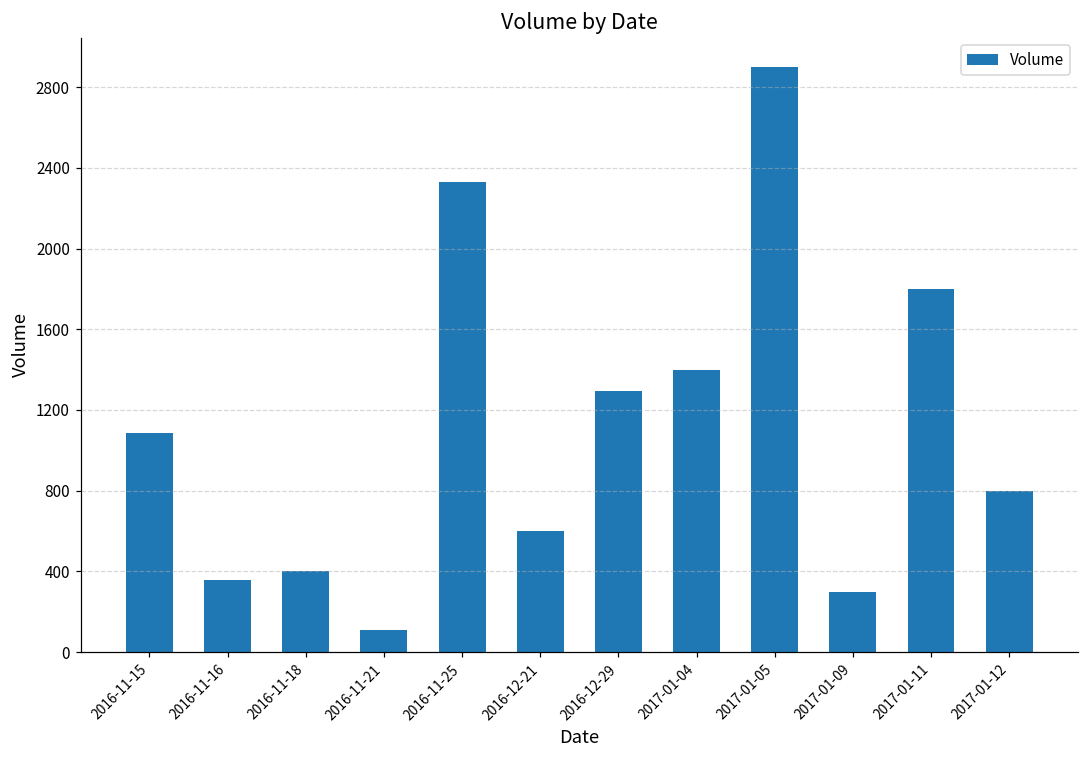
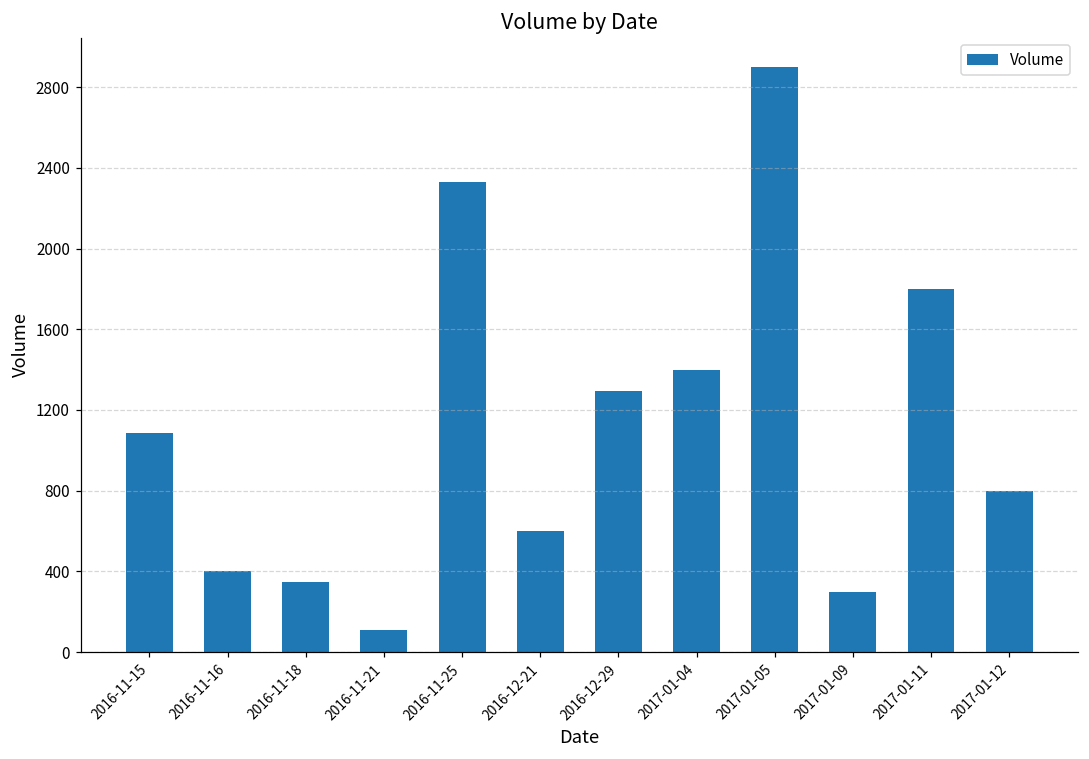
  {
    "2016-11-15": 1080,
-   "2016-11-16": 360,
-   "2016-11-18": 400,
+   "2016-11-16": 400,
+   "2016-11-18": 350,
    "2016-11-21": 110,
    "2016-11-25": 2330,
    "2016-12-21": 600,
    "2016-12-29": 1290,
    "2017-01-04": 1400,
    "2017-01-05": 2900,
    "2017-01-09": 300,
    "2017-01-11": 1800,
    "2017-01-12": 800
  }
